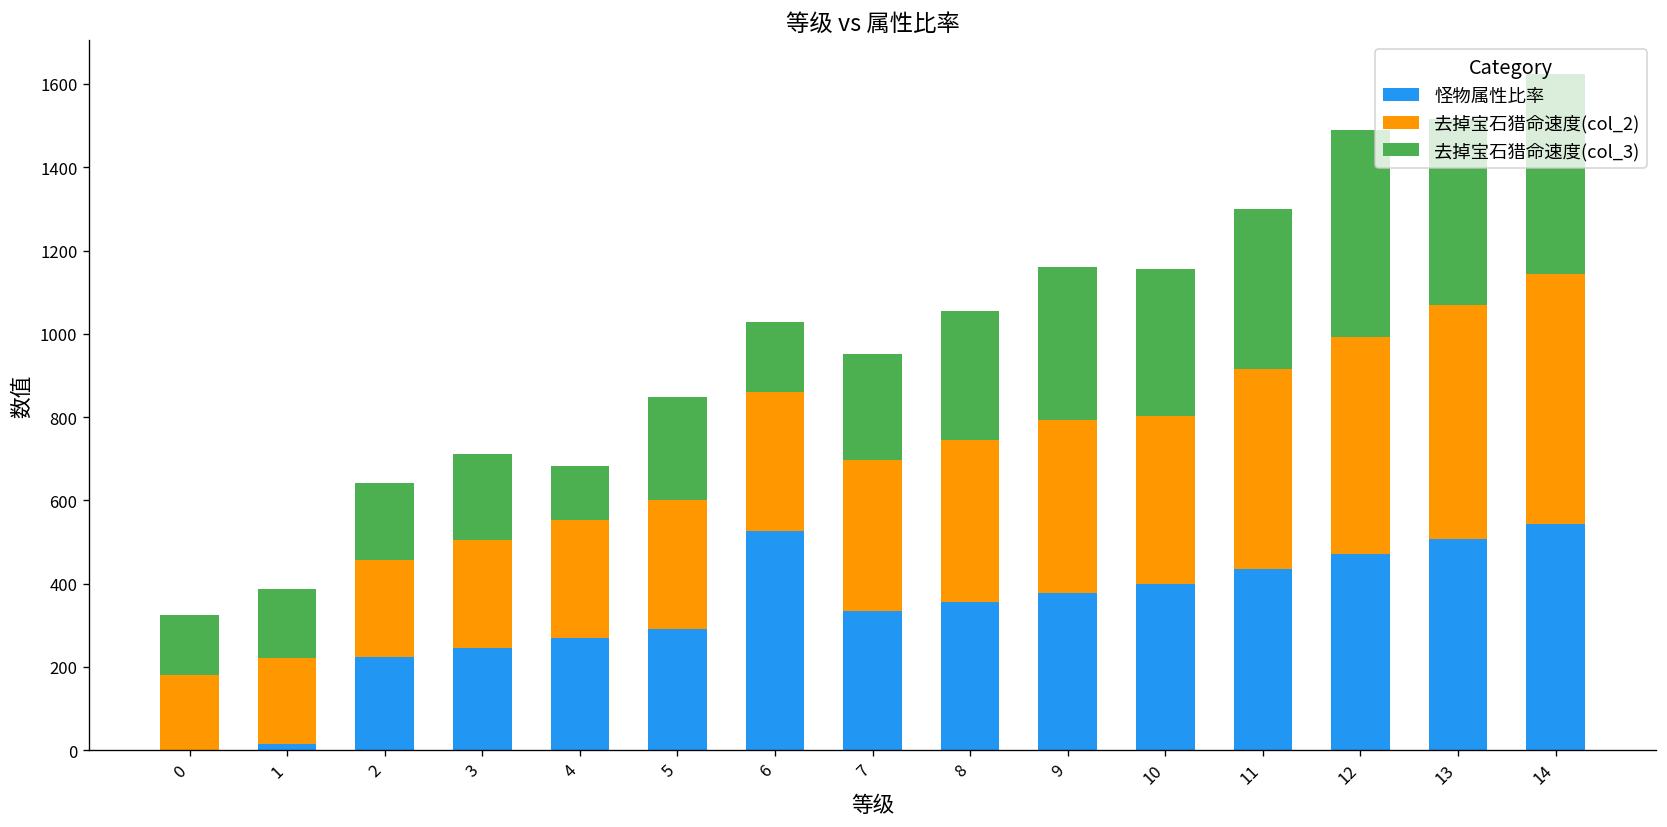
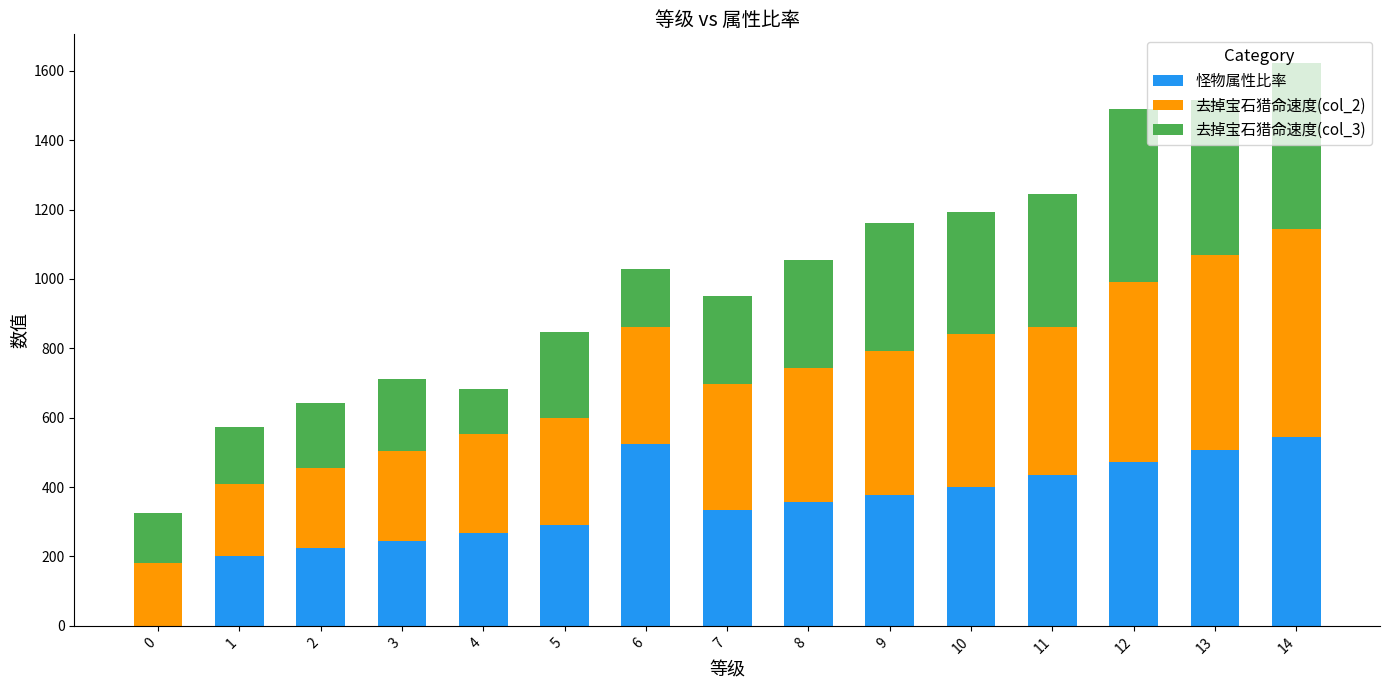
  {
    "怪物属性比率": {
      "0": 0,
-     "1": 20,
+     "1": 200,
      "2": 220,
      "3": 250,
      "4": 270,
      "5": 290,
      "6": 530,
      "7": 330,
      "8": 360,
      "9": 380,
      "10": 400,
      "11": 440,
      "12": 470,
      "13": 510,
      "14": 540
    },
    "去掉宝石猎命速度(col_2)": {
      "0": 180,
      "1": 210,
      "2": 230,
      "3": 260,
      "4": 280,
      "5": 310,
      "6": 340,
      "7": 360,
      "8": 390,
      "9": 410,
-     "10": 400,
-     "11": 480,
+     "10": 440,
+     "11": 430,
      "12": 520,
      "13": 560,
      "14": 600
    },
    "去掉宝石猎命速度(col_3)": {
      "0": 140,
      "1": 160,
      "2": 190,
      "3": 210,
      "4": 130,
      "5": 250,
      "6": 170,
      "7": 260,
      "8": 310,
      "9": 370,
      "10": 350,
      "11": 380,
      "12": 500
    }
  }
